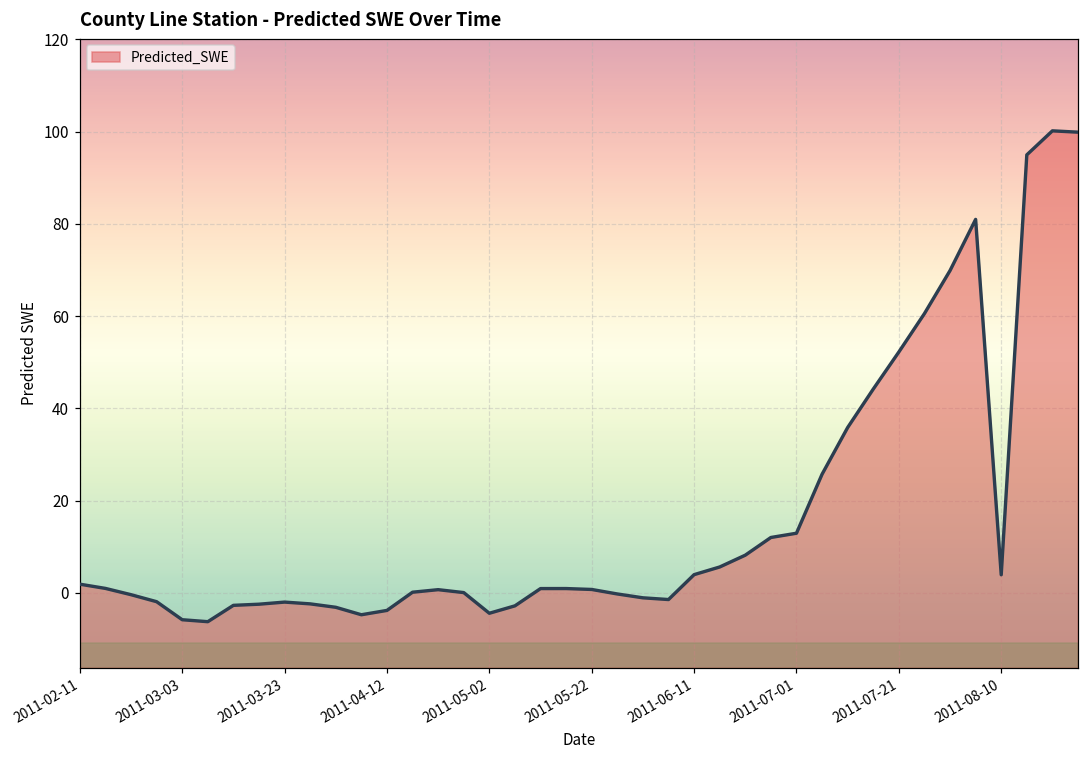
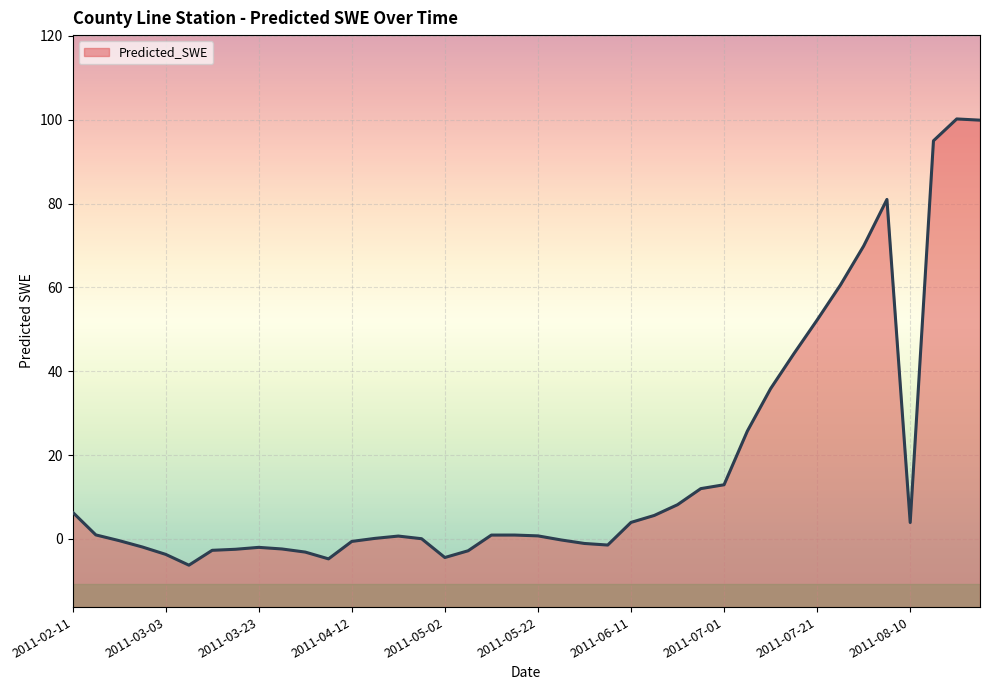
  {
-   "2011-02-11": 2,
-   "2011-03-03": -6,
+   "2011-02-11": 6,
+   "2011-03-03": -4,
    "2011-03-23": -2,
-   "2011-04-12": -4,
+   "2011-04-12": -1,
    "2011-05-02": -4,
    "2011-05-22": 1,
    "2011-06-11": 4,
    "2011-07-01": 13,
    "2011-07-21": 52,
    "2011-08-10": 4
  }
